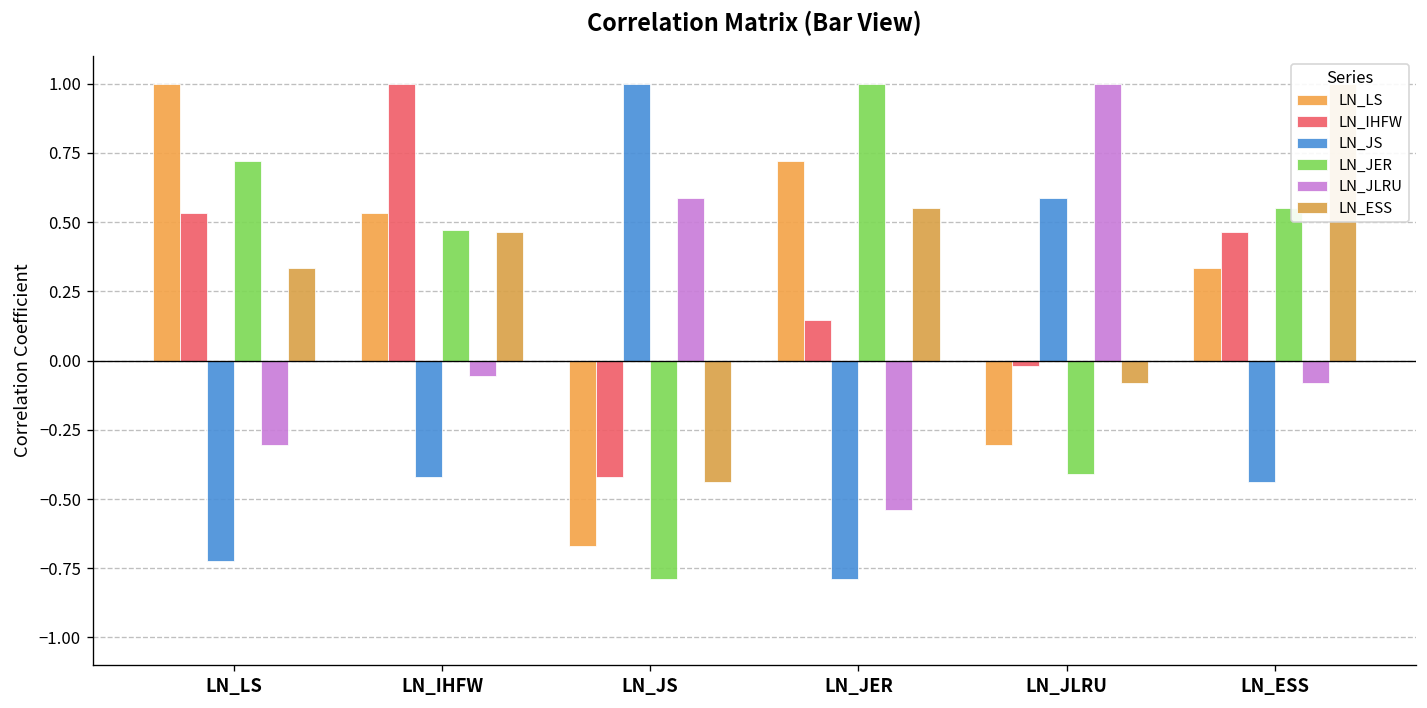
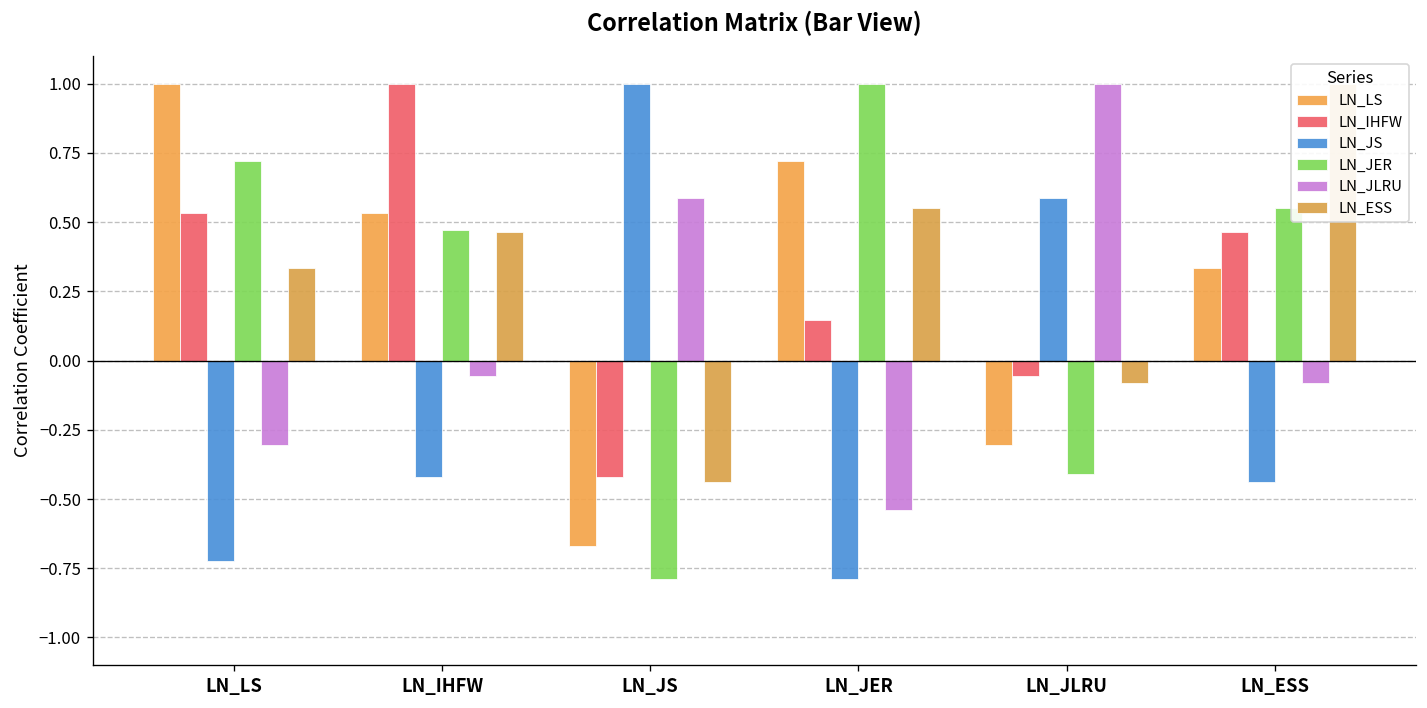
  {
    "LN_IHFW": {
      "LN_LS": 0.53,
      "LN_IHFW": 1.00,
      "LN_JS": -0.42,
      "LN_JER": 0.15,
-     "LN_JLRU": -0.02,
+     "LN_JLRU": -0.06,
      "LN_ESS": 0.46
    },
    "LN_JS": {
      "LN_LS": -0.72,
      "LN_IHFW": -0.42,
      "LN_JS": 1.00,
      "LN_JER": -0.79,
      "LN_JLRU": 0.59,
      "LN_ESS": -0.44
    },
    "LN_JER": {
      "LN_LS": 0.72,
      "LN_IHFW": 0.47,
      "LN_JS": -0.79,
      "LN_JER": 1.00,
      "LN_JLRU": -0.41,
      "LN_ESS": 0.55
    },
    "LN_JLRU": {
      "LN_LS": -0.30,
      "LN_IHFW": -0.06,
      "LN_JS": 0.59,
      "LN_JER": -0.54,
      "LN_JLRU": 1.00,
      "LN_ESS": -0.08
    }
  }
